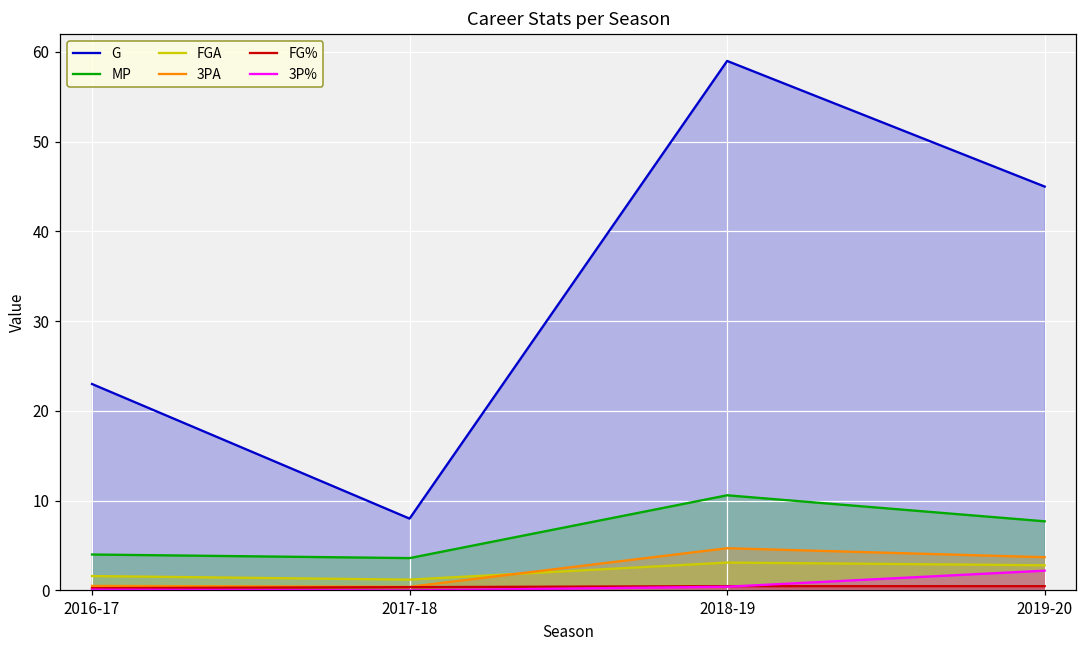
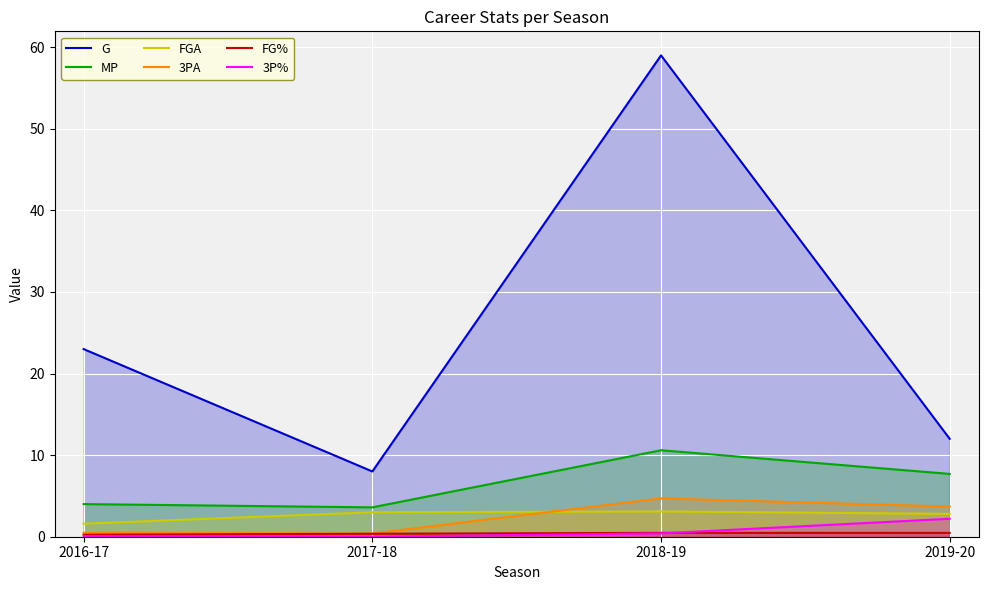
  {
    "G": {
      "2016-17": 23,
      "2017-18": 8,
      "2018-19": 59,
-     "2019-20": 45
+     "2019-20": 12
    },
    "MP": {
      "2016-17": 4,
      "2017-18": 4,
      "2018-19": 11,
      "2019-20": 8
    },
    "FGA": {
      "2016-17": 2,
-     "2017-18": 1,
+     "2017-18": 3,
      "2018-19": 3,
      "2019-20": 3
    },
    "3PA": {
      "2018-19": 5,
      "2019-20": 4
    },
    "FG%": {
      "2019-20": 0
    },
    "3P%": {
      "2017-18": 0,
      "2019-20": 2
    }
  }
